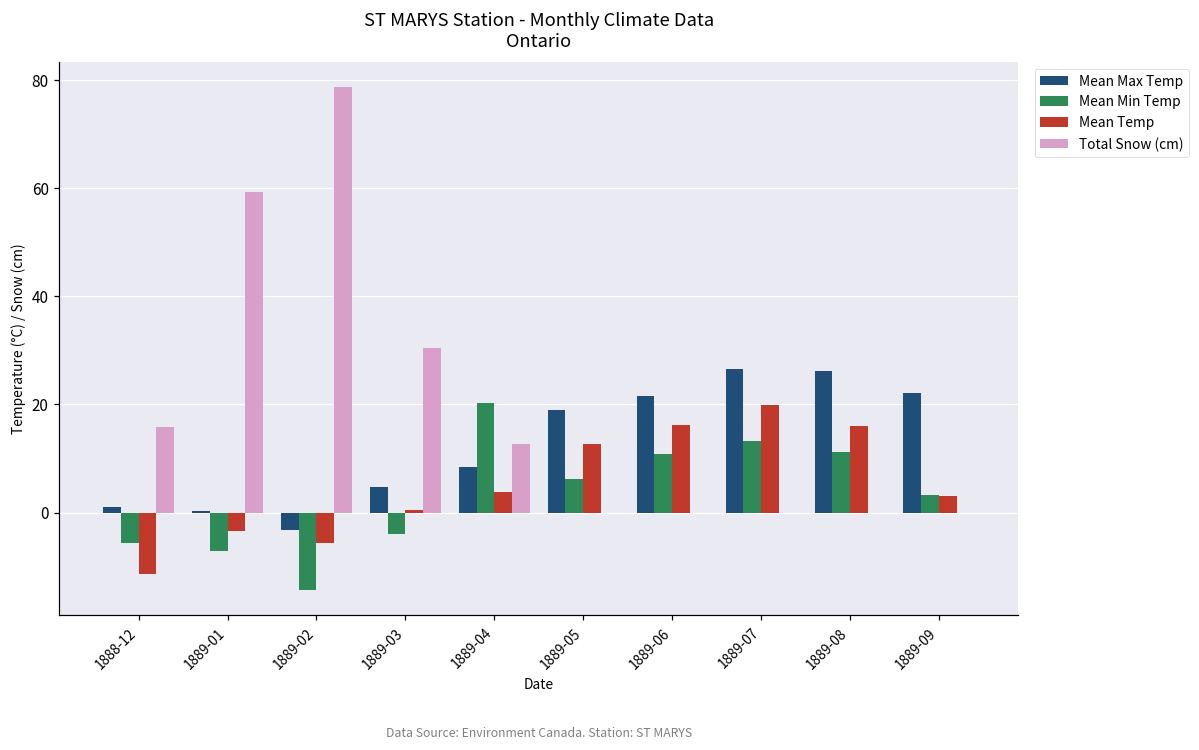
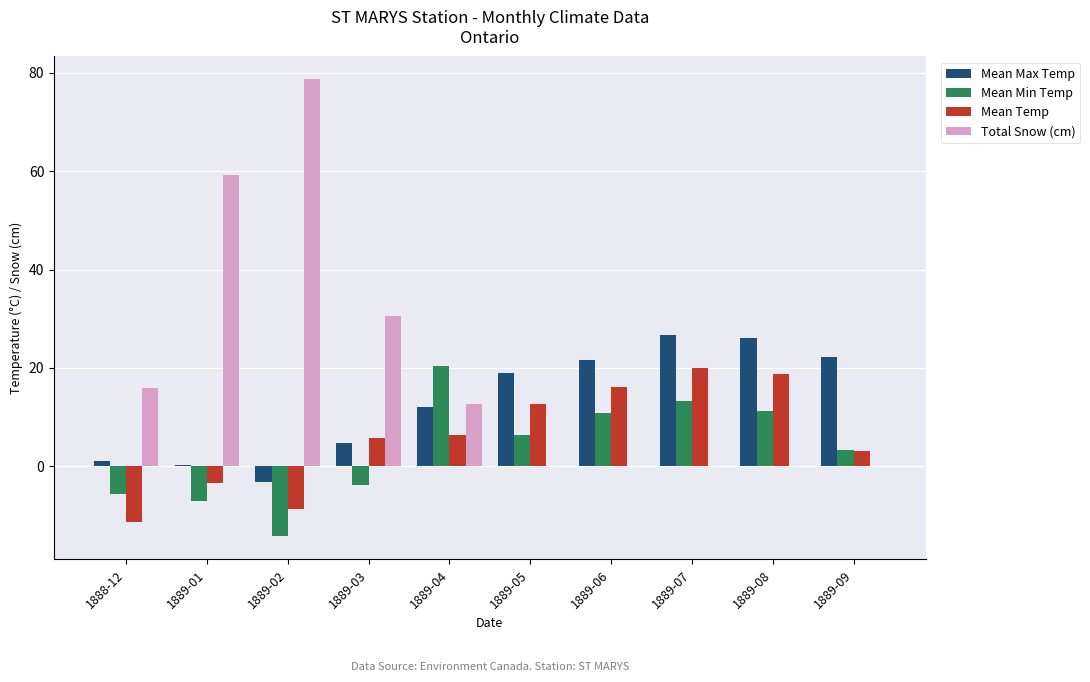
  {
    "Mean Max Temp": {
      "1888-12": 1,
      "1889-02": -3,
      "1889-03": 5,
-     "1889-04": 8,
+     "1889-04": 12,
      "1889-05": 19,
      "1889-06": 22,
      "1889-07": 27,
      "1889-08": 26,
      "1889-09": 22
    },
    "Mean Min Temp": {
      "1888-12": -6,
      "1889-01": -7,
      "1889-02": -14,
      "1889-03": -4,
      "1889-04": 20,
      "1889-05": 6,
      "1889-06": 11,
      "1889-07": 13,
      "1889-08": 11,
      "1889-09": 3
    },
    "Mean Temp": {
      "1888-12": -11,
      "1889-01": -3,
-     "1889-02": -6,
-     "1889-03": 0,
-     "1889-04": 4,
+     "1889-02": -9,
+     "1889-03": 6,
+     "1889-04": 6,
      "1889-05": 13,
      "1889-06": 16,
      "1889-07": 20,
-     "1889-08": 16,
+     "1889-08": 19,
      "1889-09": 3
    },
    "Total Snow (cm)": {
      "1888-12": 16,
      "1889-01": 59,
      "1889-02": 79,
      "1889-03": 31,
      "1889-04": 13,
      "1889-05": 0,
      "1889-06": 0,
      "1889-07": 0,
      "1889-08": 0,
      "1889-09": 0
    }
  }
